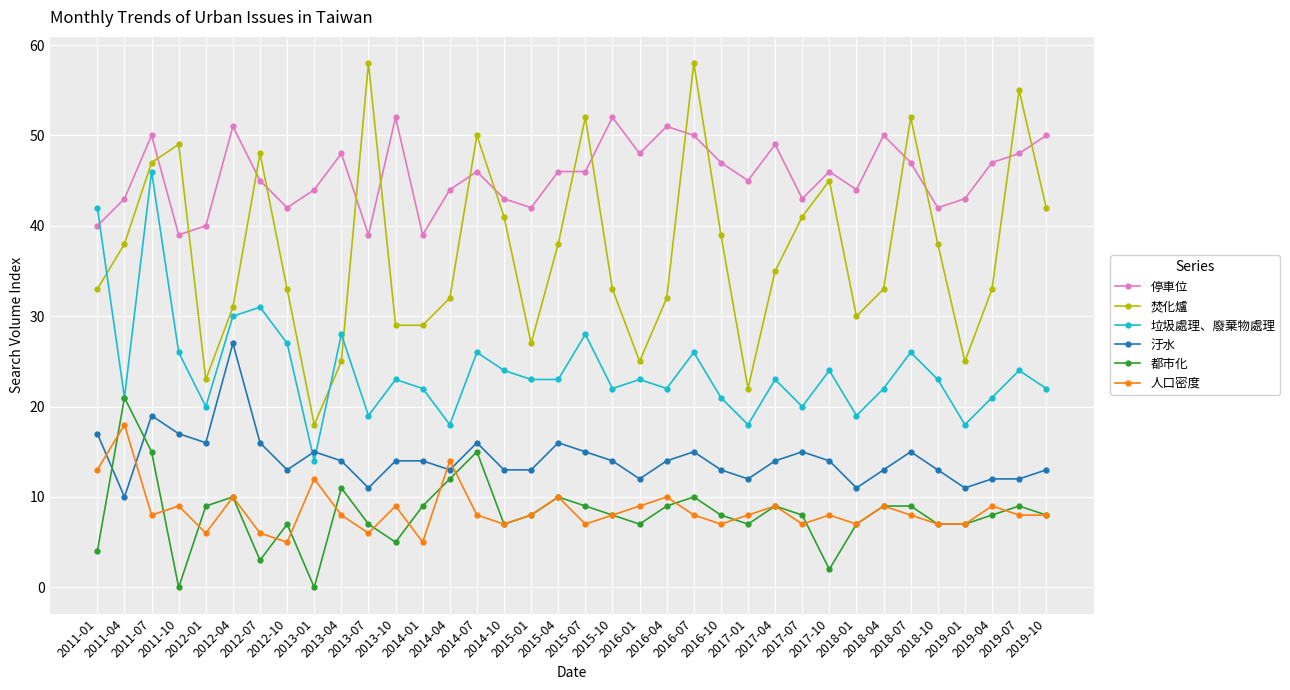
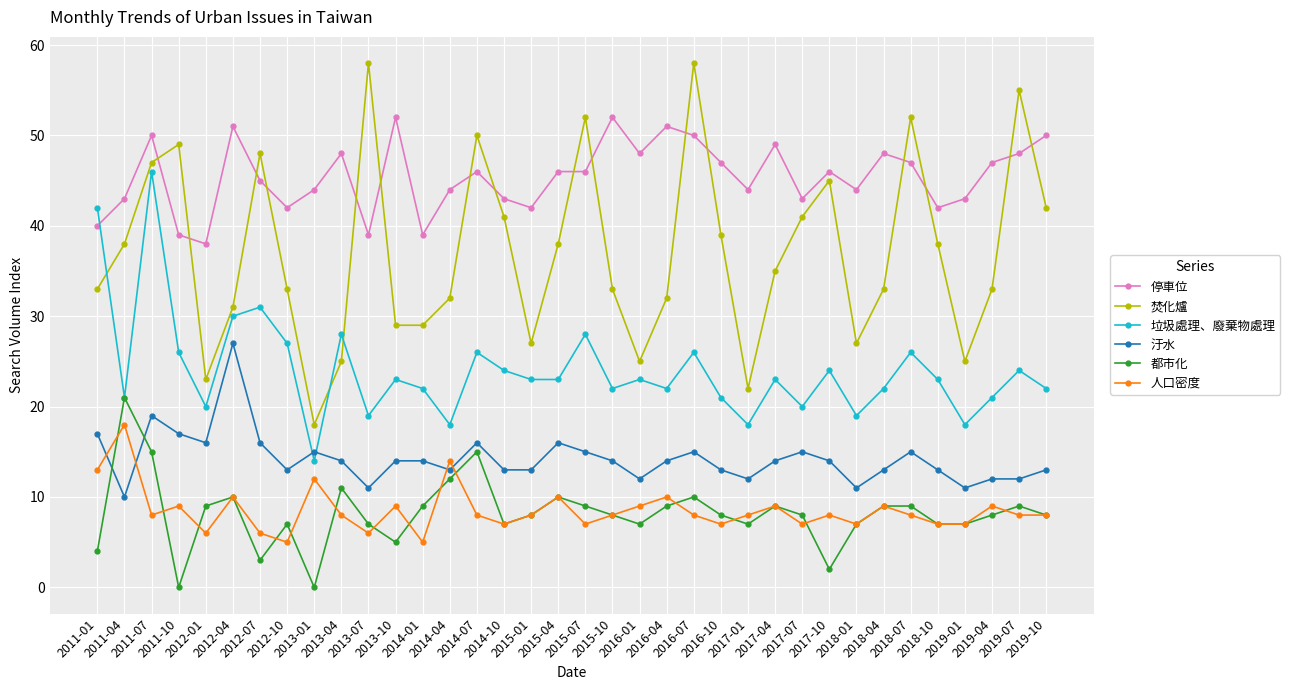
  {
    "停車位": {
      "2011-01": 40,
      "2011-04": 43,
      "2011-07": 50,
      "2011-10": 39,
-     "2012-01": 40,
+     "2012-01": 38,
      "2012-04": 51,
      "2012-07": 45,
      "2012-10": 42,
      "2013-01": 44,
      "2013-04": 48,
      "2013-07": 39,
      "2013-10": 52,
      "2014-01": 39,
      "2014-04": 44,
      "2014-07": 46,
      "2014-10": 43,
      "2015-01": 42,
      "2015-04": 46,
      "2015-07": 46,
      "2015-10": 52,
      "2016-01": 48,
      "2016-04": 51,
      "2016-07": 50,
      "2016-10": 47,
-     "2017-01": 45,
+     "2017-01": 44,
      "2017-04": 49,
      "2017-07": 43,
      "2017-10": 46,
      "2018-01": 44,
-     "2018-04": 50,
+     "2018-04": 48,
      "2018-07": 47,
      "2018-10": 42,
      "2019-01": 43,
      "2019-04": 47,
      "2019-07": 48,
      "2019-10": 50
    },
    "焚化爐": {
      "2011-01": 33,
      "2011-04": 38,
      "2011-07": 47,
      "2011-10": 49,
      "2012-01": 23,
      "2012-04": 31,
      "2012-07": 48,
      "2012-10": 33,
      "2013-01": 18,
      "2013-04": 25,
      "2013-07": 58,
      "2013-10": 29,
      "2014-01": 29,
      "2014-04": 32,
      "2014-07": 50,
      "2014-10": 41,
      "2015-01": 27,
      "2015-04": 38,
      "2015-07": 52,
      "2015-10": 33,
      "2016-01": 25,
      "2016-04": 32,
      "2016-07": 58,
      "2016-10": 39,
      "2017-01": 22,
      "2017-04": 35,
      "2017-07": 41,
      "2017-10": 45,
-     "2018-01": 30,
+     "2018-01": 27,
      "2018-04": 33,
      "2018-07": 52,
      "2018-10": 38,
      "2019-01": 25,
      "2019-04": 33,
      "2019-07": 55,
      "2019-10": 42
    },
    "垃圾處理、廢棄物處理": {
      "2011-01": 42,
      "2011-07": 46,
      "2011-10": 26,
      "2012-01": 20,
      "2012-04": 30,
      "2012-07": 31,
      "2012-10": 27,
      "2013-01": 14,
      "2013-04": 28,
      "2013-07": 19,
      "2013-10": 23,
      "2014-01": 22,
      "2014-04": 18,
      "2014-07": 26,
      "2014-10": 24,
      "2015-01": 23,
      "2015-04": 23,
      "2015-07": 28,
      "2015-10": 22,
      "2016-01": 23,
      "2016-04": 22,
      "2016-07": 26,
      "2016-10": 21,
      "2017-01": 18,
      "2017-04": 23,
      "2017-07": 20,
      "2017-10": 24,
      "2018-01": 19,
      "2018-04": 22,
      "2018-07": 26,
      "2018-10": 23,
      "2019-01": 18,
      "2019-04": 21,
      "2019-07": 24,
      "2019-10": 22
    },
    "汙水": {
      "2011-01": 17,
      "2011-04": 10,
      "2011-07": 19,
      "2011-10": 17,
      "2012-01": 16,
      "2012-04": 27,
      "2012-07": 16,
      "2012-10": 13,
      "2013-01": 15,
      "2013-04": 14,
      "2013-07": 11,
      "2013-10": 14,
      "2014-01": 14,
      "2014-04": 13,
      "2014-07": 16,
      "2014-10": 13,
      "2015-01": 13,
      "2015-04": 16,
      "2015-07": 15,
      "2015-10": 14,
      "2016-01": 12,
      "2016-04": 14,
      "2016-07": 15,
      "2016-10": 13,
      "2017-01": 12,
      "2017-04": 14,
      "2017-07": 15,
      "2017-10": 14,
      "2018-01": 11,
      "2018-04": 13,
      "2018-07": 15,
      "2018-10": 13,
      "2019-01": 11,
      "2019-04": 12,
      "2019-07": 12,
      "2019-10": 13
    },
    "都市化": {
      "2011-01": 4,
      "2011-07": 15,
      "2011-10": 0,
      "2012-01": 9,
      "2012-07": 3,
      "2012-10": 7,
      "2013-01": 0,
      "2013-04": 11,
      "2013-07": 7,
      "2013-10": 5,
      "2014-01": 9,
      "2014-04": 12,
      "2014-07": 15,
      "2015-07": 9,
      "2016-01": 7,
      "2016-04": 9,
      "2016-07": 10,
      "2016-10": 8,
      "2017-01": 7,
      "2017-07": 8,
      "2017-10": 2,
      "2018-07": 9,
      "2019-04": 8,
      "2019-07": 9
    },
    "人口密度": {
      "2011-01": 13,
      "2011-04": 18,
      "2011-07": 8,
      "2011-10": 9,
      "2012-01": 6,
      "2012-07": 6,
      "2012-10": 5,
      "2013-01": 12,
      "2013-04": 8,
      "2013-07": 6,
      "2013-10": 9,
      "2014-01": 5,
      "2014-04": 14,
      "2014-07": 8,
      "2015-07": 7,
      "2016-01": 9,
      "2016-04": 10,
      "2016-07": 8,
      "2016-10": 7,
      "2017-01": 8,
      "2017-07": 7,
      "2017-10": 8,
      "2018-07": 8,
      "2019-04": 9,
      "2019-07": 8
    }
  }
